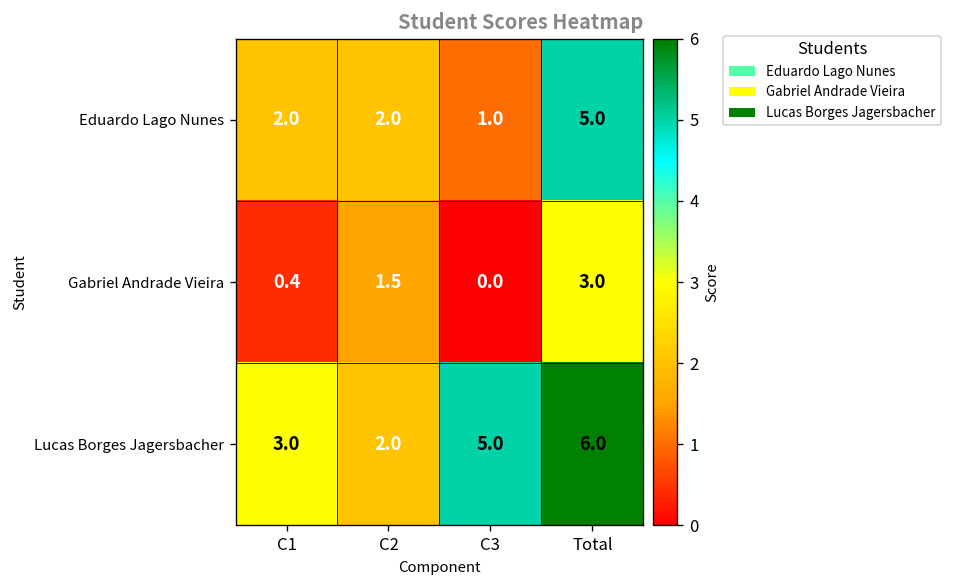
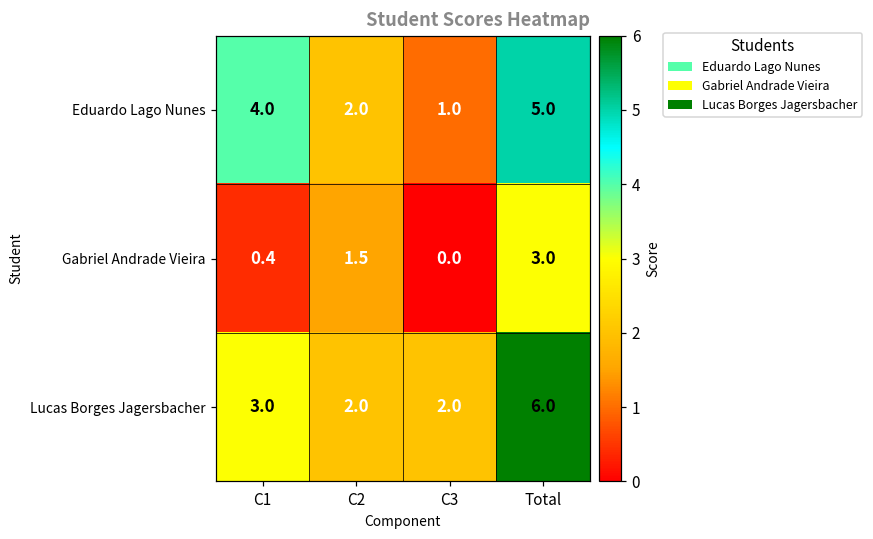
  {
    "Eduardo Lago Nunes": {
-     "C1": 2.0,
+     "C1": 4.0,
      "C2": 2.0,
      "C3": 1.0,
      "Total": 5.0
    },
    "Gabriel Andrade Vieira": {
      "C1": 0.4,
      "C2": 1.5,
      "C3": 0.0,
      "Total": 3.0
    },
    "Lucas Borges Jagersbacher": {
      "C1": 3.0,
      "C2": 2.0,
-     "C3": 5.0,
+     "C3": 2.0,
      "Total": 6.0
    }
  }
